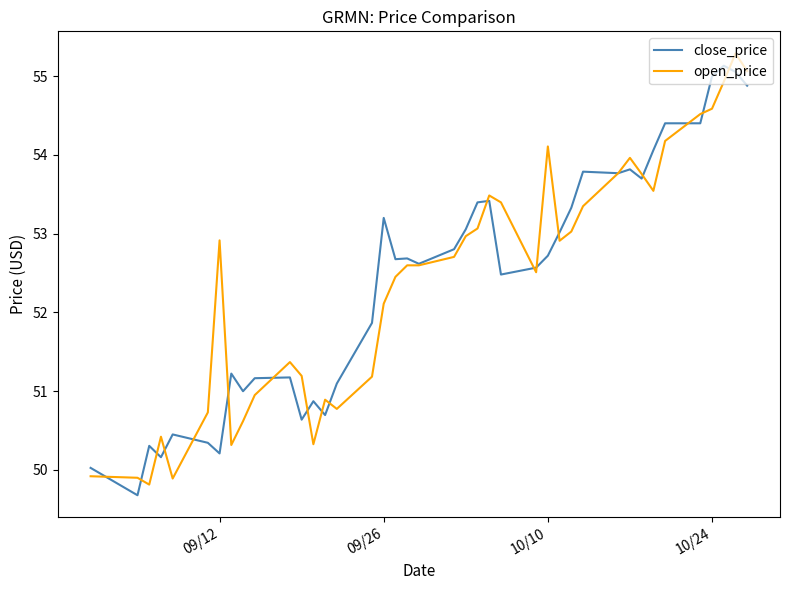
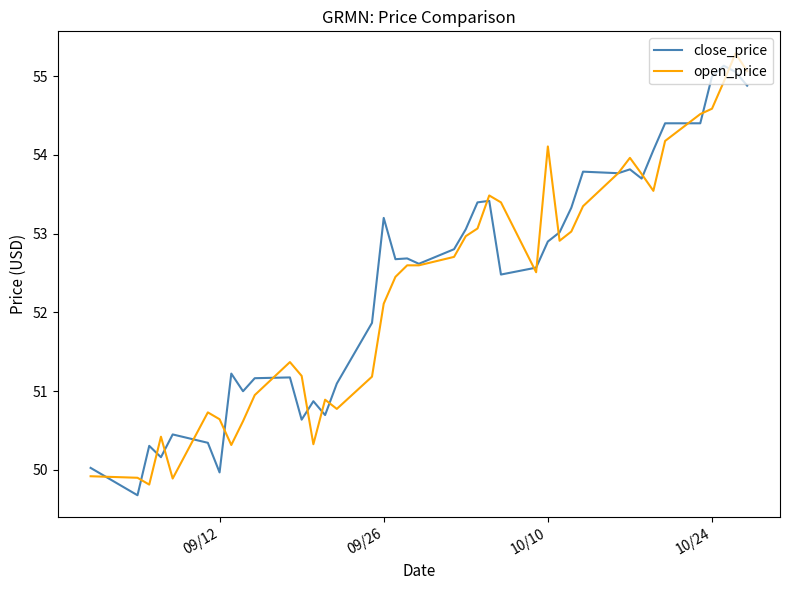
  {
    "close_price": {
-     "09/12": 50.2,
+     "09/12": 50.0,
      "09/26": 53.2,
-     "10/10": 52.7
+     "10/10": 52.9
    },
    "open_price": {
-     "09/12": 52.9,
+     "09/12": 50.6,
      "09/26": 52.1,
      "10/10": 54.1,
      "10/24": 54.6
    }
  }
